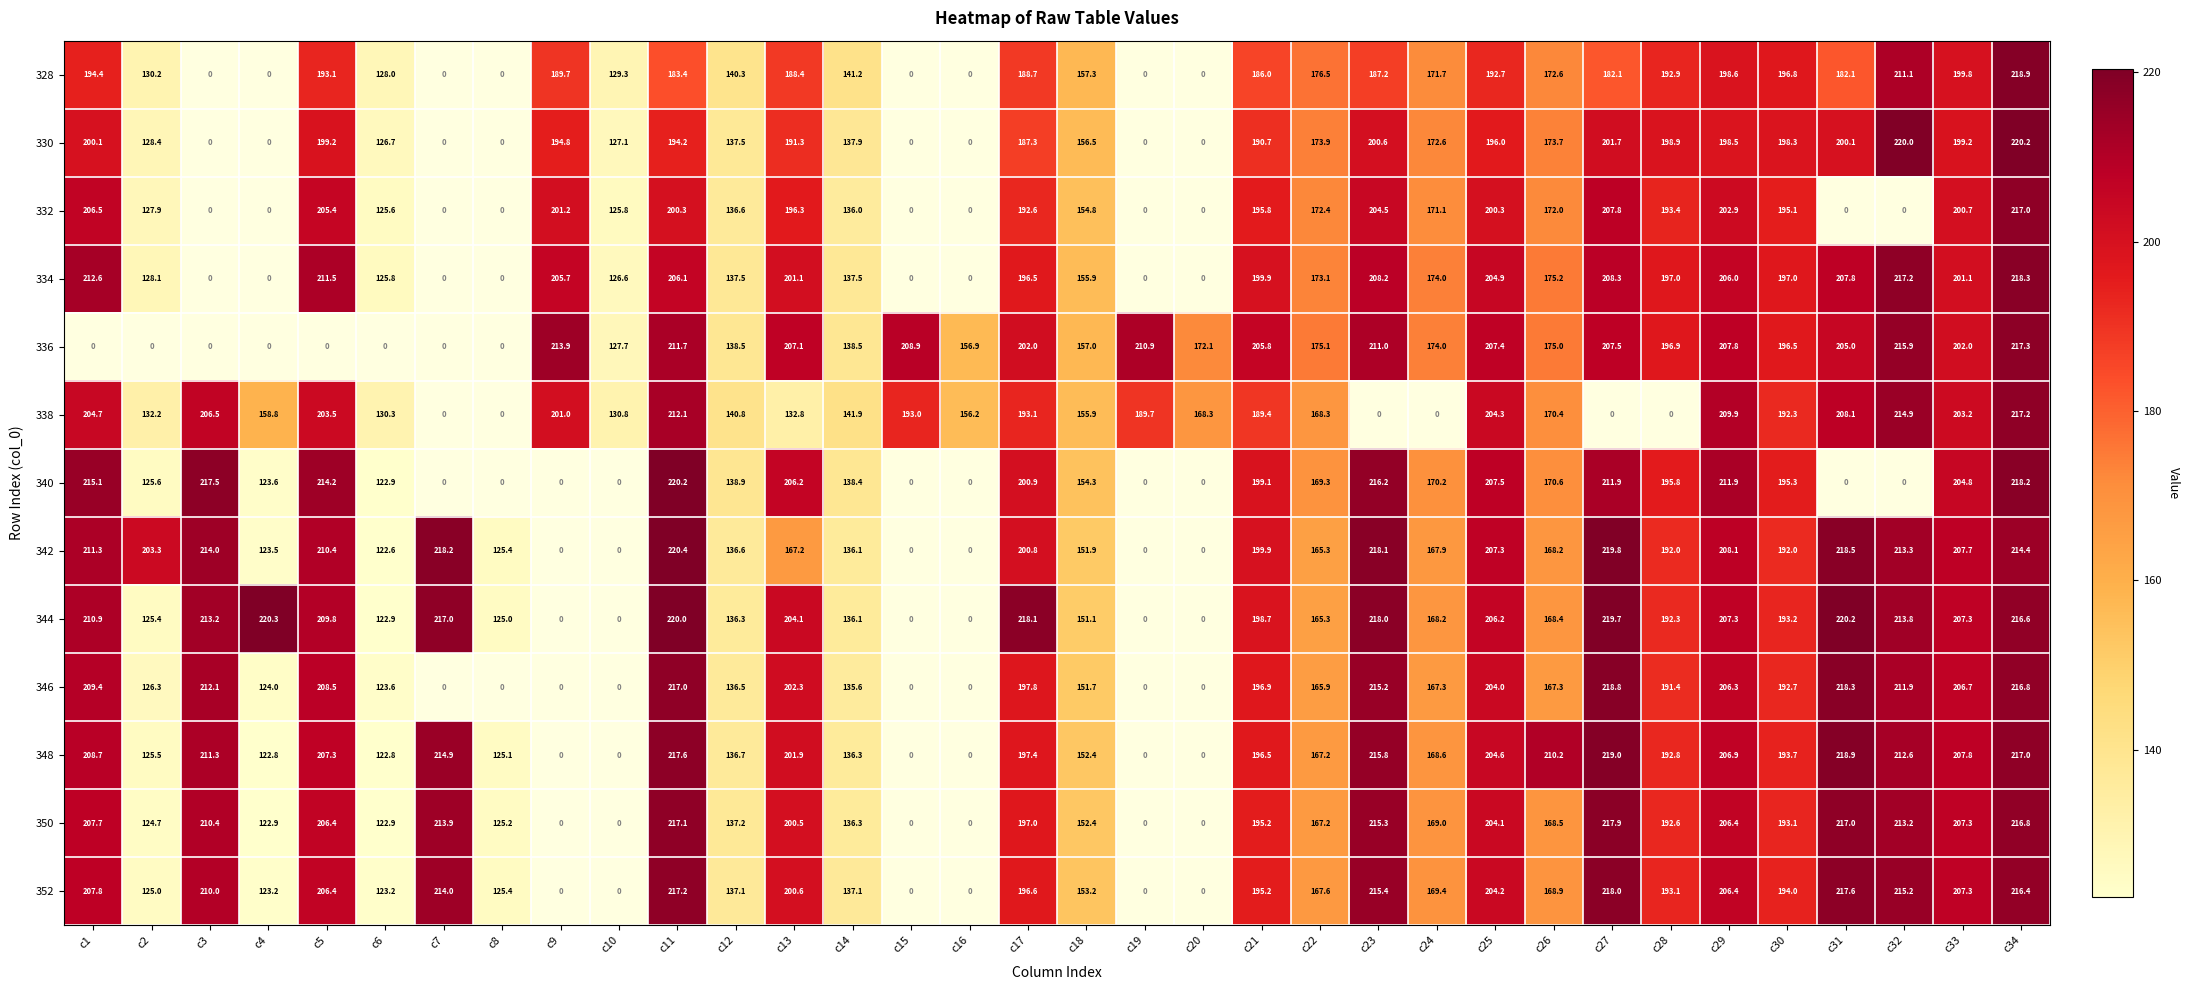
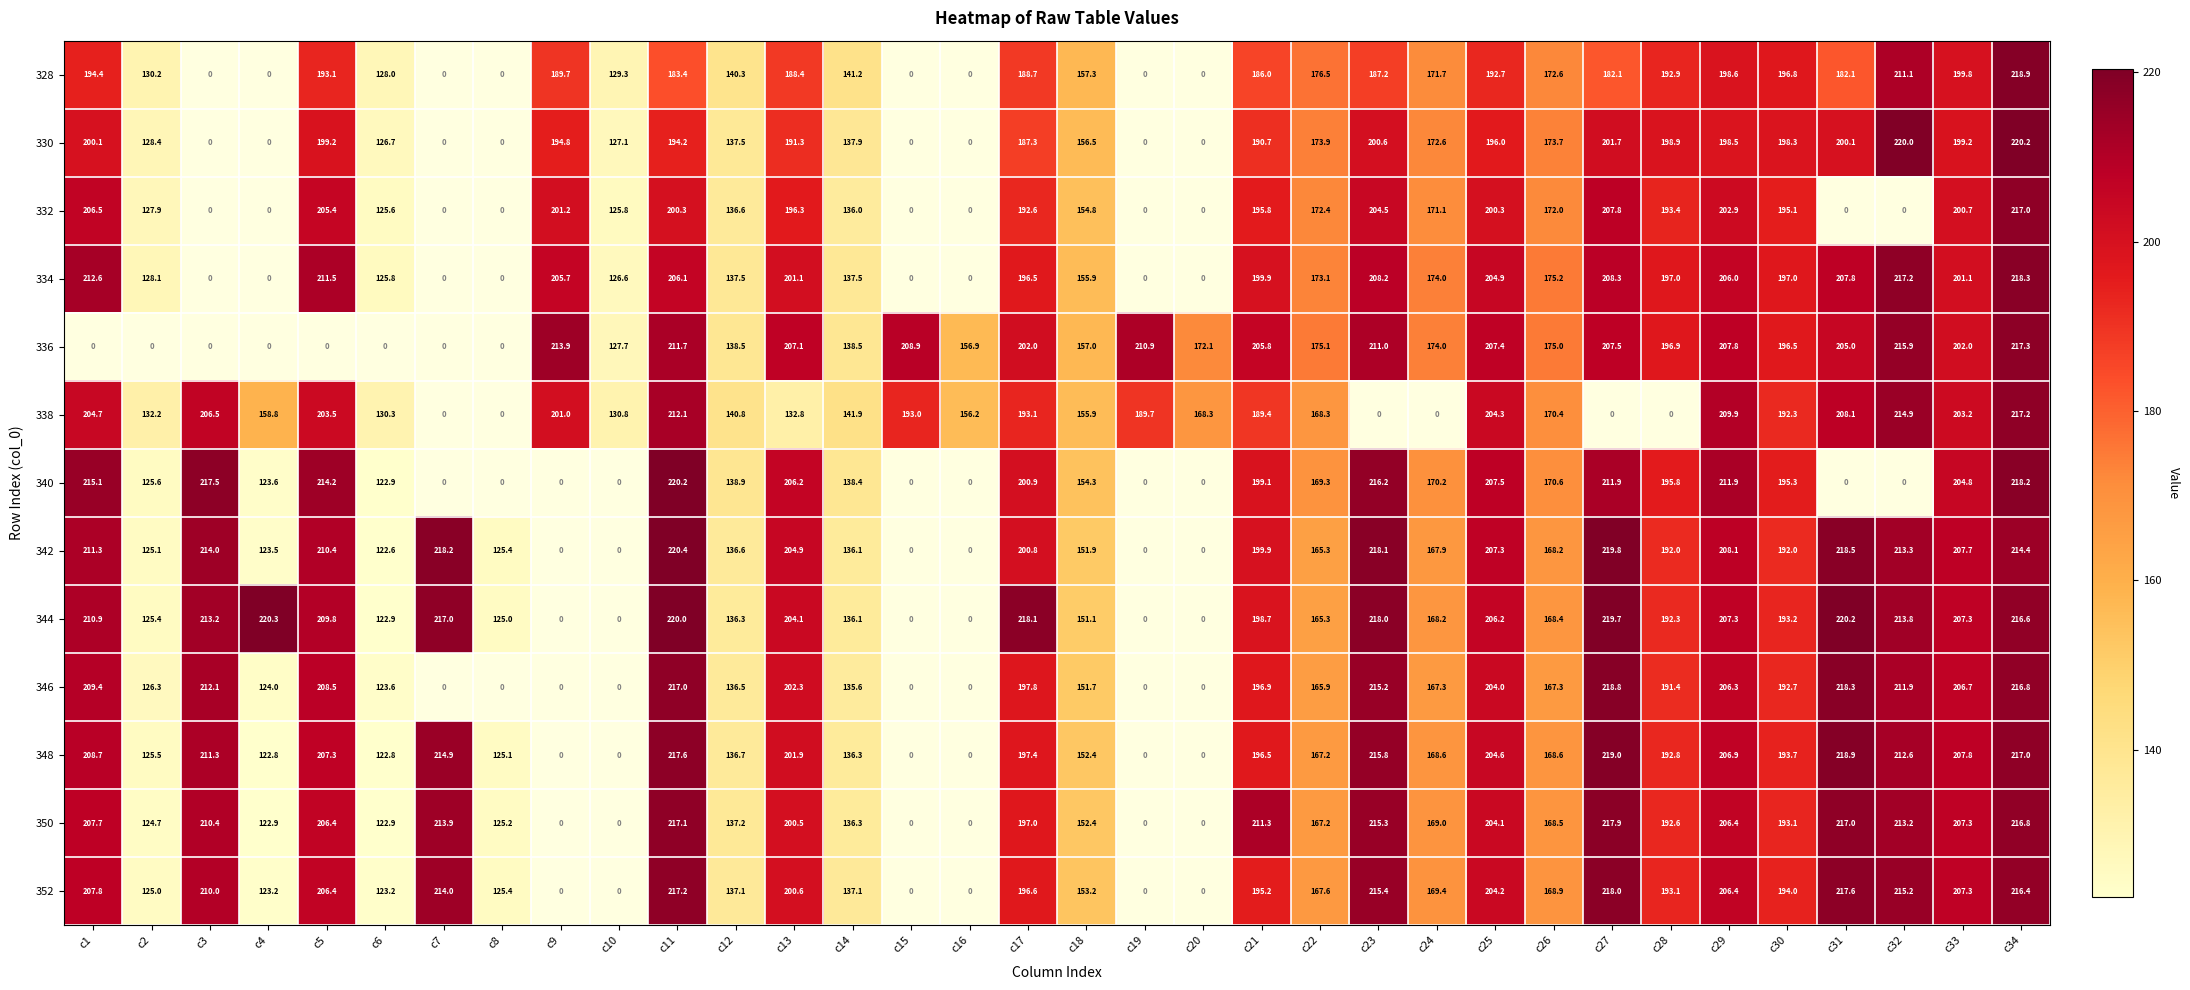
  {
    "342": {
      "c1": 211.3,
-     "c2": 203.3,
+     "c2": 125.1,
      "c3": 214.0,
      "c4": 123.5,
      "c5": 210.4,
      "c6": 122.6,
      "c7": 218.2,
      "c8": 125.4,
      "c11": 220.4,
      "c12": 136.6,
-     "c13": 167.2,
+     "c13": 204.9,
      "c14": 136.1,
      "c17": 200.8,
      "c18": 151.9,
      "c21": 199.9,
      "c22": 165.3,
      "c23": 218.1,
      "c24": 167.9,
      "c25": 207.3,
      "c26": 168.2,
      "c27": 219.8,
      "c28": 192.0,
      "c29": 208.1,
      "c30": 192.0,
      "c31": 218.5,
      "c32": 213.3,
      "c33": 207.7,
      "c34": 214.4
    },
    "348": {
      "c1": 208.7,
      "c2": 125.5,
      "c3": 211.3,
      "c4": 122.8,
      "c5": 207.3,
      "c6": 122.8,
      "c7": 214.9,
      "c8": 125.1,
      "c11": 217.6,
      "c12": 136.7,
      "c13": 201.9,
      "c14": 136.3,
      "c17": 197.4,
      "c18": 152.4,
      "c21": 196.5,
      "c22": 167.2,
      "c23": 215.8,
      "c24": 168.6,
      "c25": 204.6,
-     "c26": 210.2,
+     "c26": 168.6,
      "c27": 219.0,
      "c28": 192.8,
      "c29": 206.9,
      "c30": 193.7,
      "c31": 218.9,
      "c32": 212.6,
      "c33": 207.8,
      "c34": 217.0
    },
    "350": {
      "c1": 207.7,
      "c2": 124.7,
      "c3": 210.4,
      "c4": 122.9,
      "c5": 206.4,
      "c6": 122.9,
      "c7": 213.9,
      "c8": 125.2,
      "c11": 217.1,
      "c12": 137.2,
      "c13": 200.5,
      "c14": 136.3,
      "c17": 197.0,
      "c18": 152.4,
-     "c21": 195.2,
+     "c21": 211.3,
      "c22": 167.2,
      "c23": 215.3,
      "c24": 169.0,
      "c25": 204.1,
      "c26": 168.5,
      "c27": 217.9,
      "c28": 192.6,
      "c29": 206.4,
      "c30": 193.1,
      "c31": 217.0,
      "c32": 213.2,
      "c33": 207.3,
      "c34": 216.8
    }
  }
